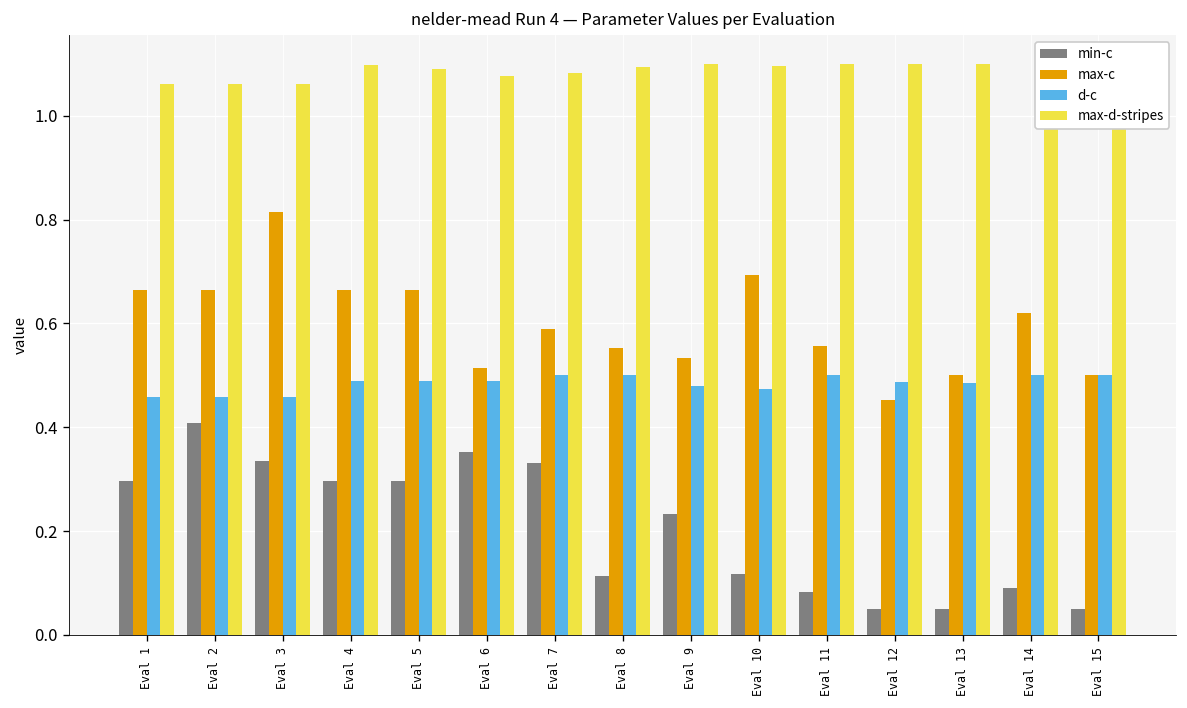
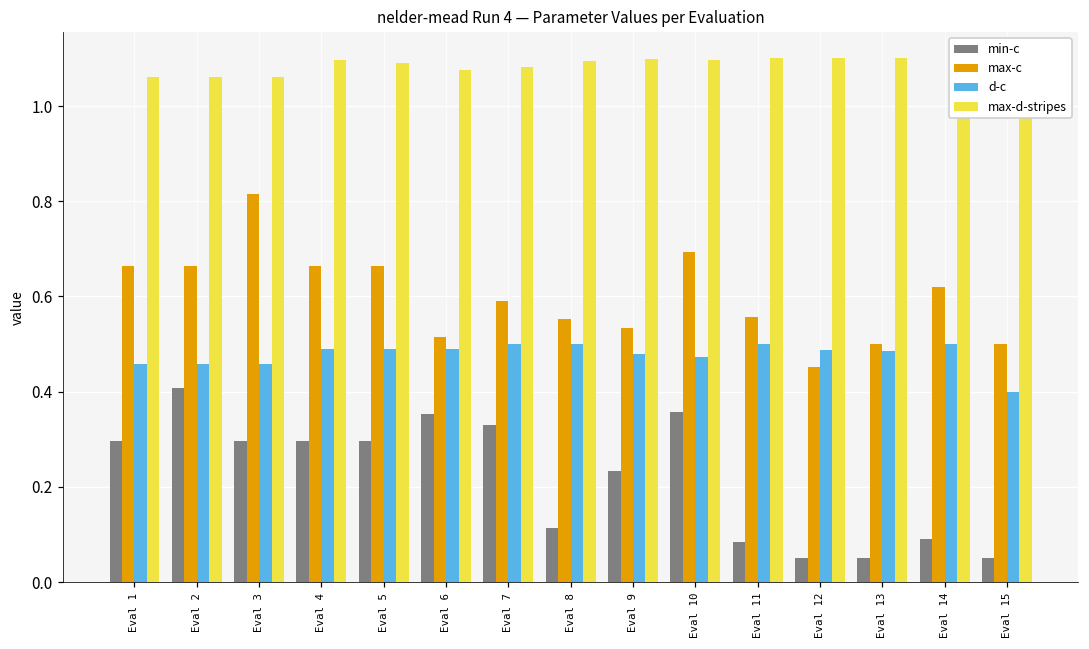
  {
    "min-c": {
      "Eval 1": 0.30,
      "Eval 2": 0.41,
-     "Eval 3": 0.34,
+     "Eval 3": 0.30,
      "Eval 4": 0.30,
      "Eval 5": 0.30,
      "Eval 6": 0.35,
      "Eval 7": 0.33,
      "Eval 8": 0.11,
      "Eval 9": 0.23,
-     "Eval 10": 0.12,
+     "Eval 10": 0.36,
      "Eval 11": 0.08,
      "Eval 12": 0.05,
      "Eval 13": 0.05,
      "Eval 14": 0.09,
      "Eval 15": 0.05
    },
    "max-c": {
      "Eval 1": 0.67,
      "Eval 2": 0.67,
      "Eval 3": 0.82,
      "Eval 4": 0.67,
      "Eval 5": 0.67,
      "Eval 6": 0.52,
      "Eval 7": 0.59,
      "Eval 8": 0.55,
      "Eval 9": 0.53,
      "Eval 10": 0.69,
      "Eval 11": 0.56,
      "Eval 12": 0.45,
      "Eval 13": 0.50,
      "Eval 14": 0.62,
      "Eval 15": 0.50
    },
    "d-c": {
      "Eval 1": 0.46,
      "Eval 2": 0.46,
      "Eval 3": 0.46,
      "Eval 4": 0.49,
      "Eval 5": 0.49,
      "Eval 6": 0.49,
      "Eval 7": 0.5,
      "Eval 8": 0.5,
      "Eval 9": 0.48,
      "Eval 10": 0.47,
      "Eval 11": 0.5,
      "Eval 12": 0.49,
      "Eval 13": 0.49,
      "Eval 14": 0.5,
-     "Eval 15": 0.5
+     "Eval 15": 0.4
    },
    "max-d-stripes": {
      "Eval 1": 1.06,
      "Eval 2": 1.06,
      "Eval 3": 1.06,
      "Eval 4": 1.10,
      "Eval 5": 1.09,
      "Eval 6": 1.08,
      "Eval 7": 1.08,
      "Eval 8": 1.09,
      "Eval 9": 1.10,
      "Eval 10": 1.10,
      "Eval 11": 1.10,
      "Eval 12": 1.10,
      "Eval 13": 1.10
    }
  }
